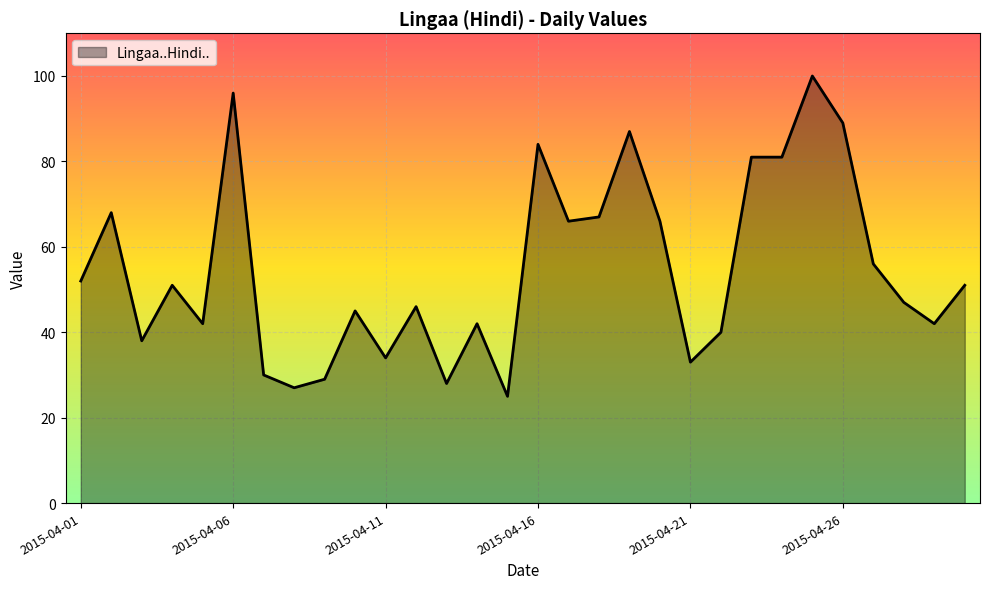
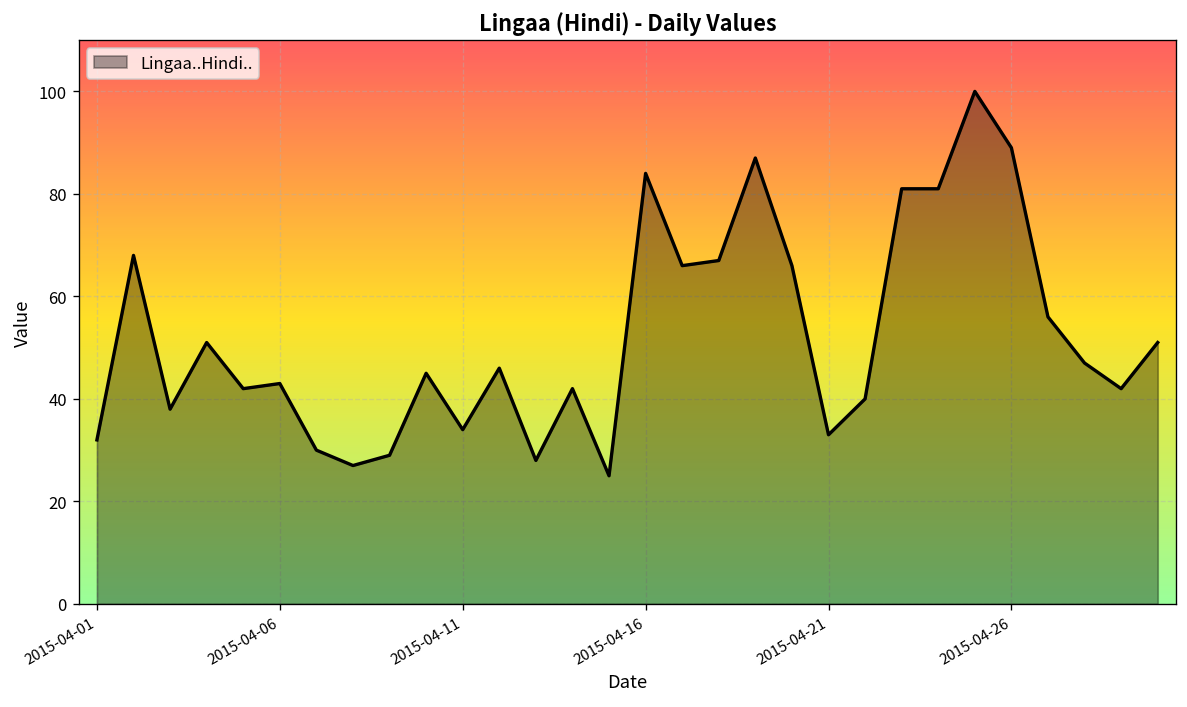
  {
-   "2015-04-01": 52,
-   "2015-04-06": 96,
+   "2015-04-01": 32,
+   "2015-04-06": 43,
    "2015-04-11": 34,
    "2015-04-16": 84,
    "2015-04-21": 33,
    "2015-04-26": 89
  }
